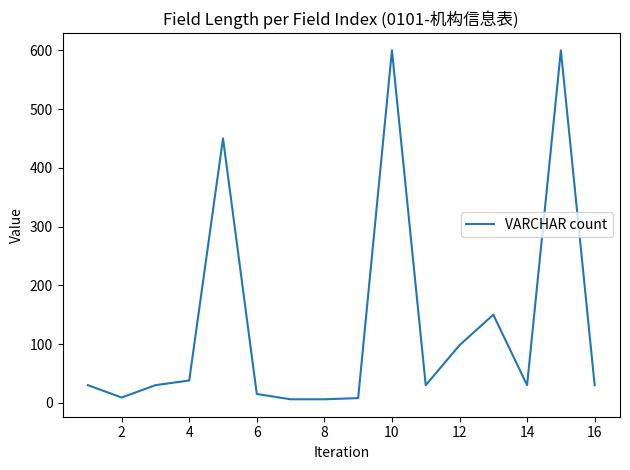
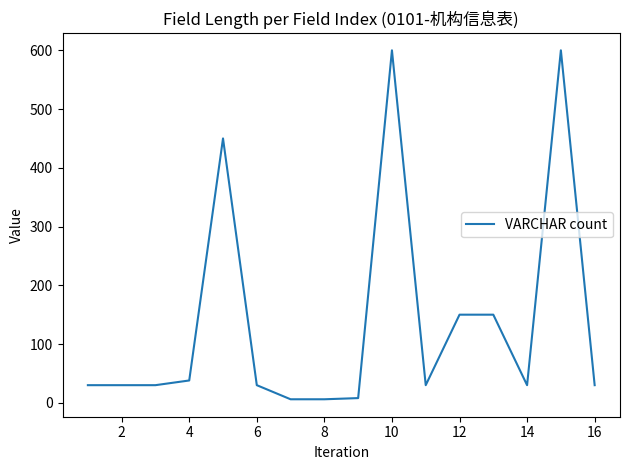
  {
-   "2": 10,
+   "2": 30,
    "4": 40,
-   "6": 20,
+   "6": 30,
    "8": 10,
    "10": 600,
-   "12": 100,
+   "12": 150,
    "14": 30,
    "16": 30
  }
